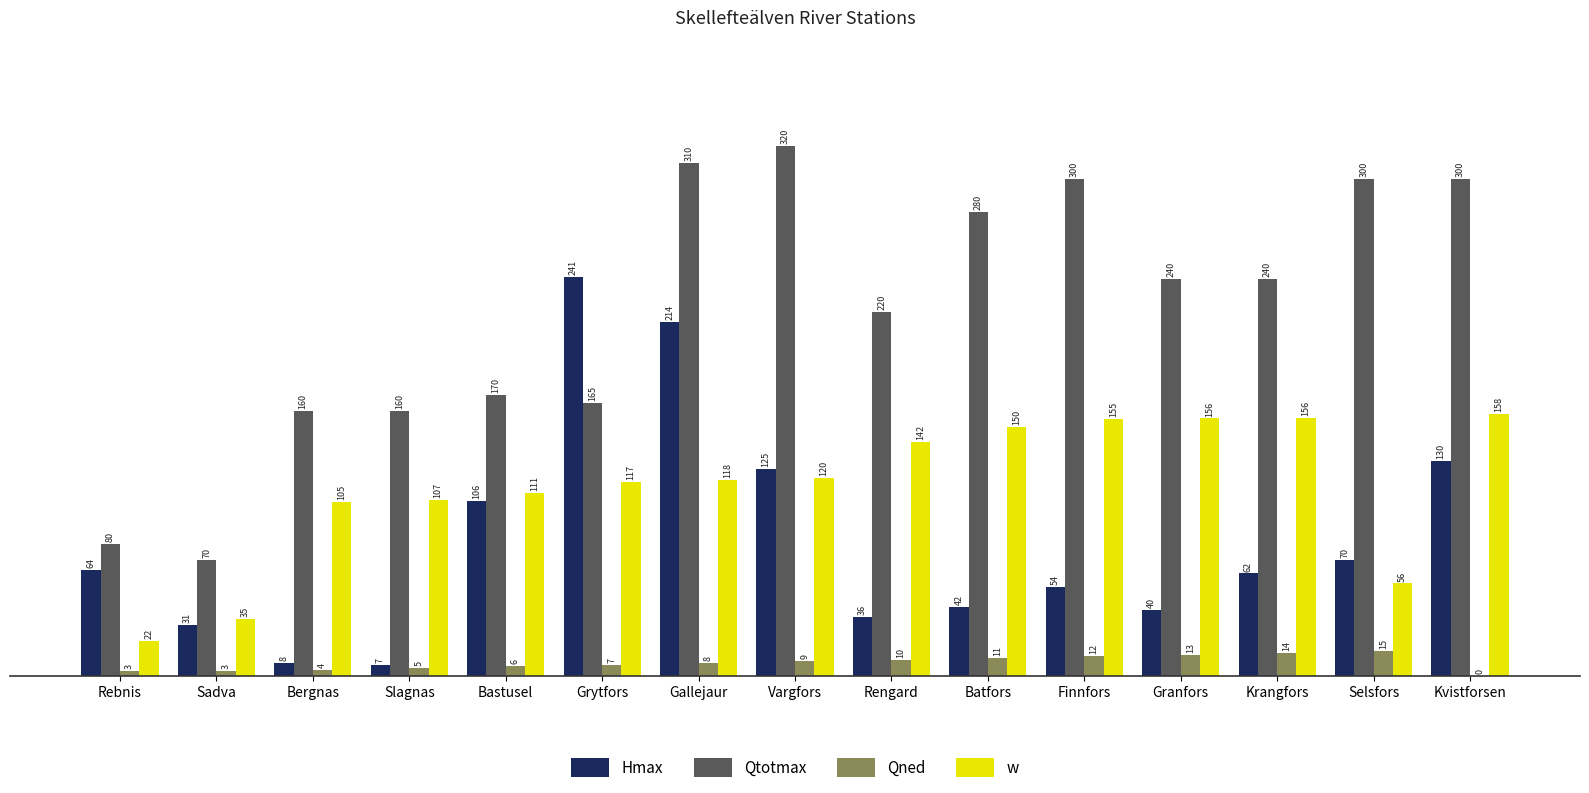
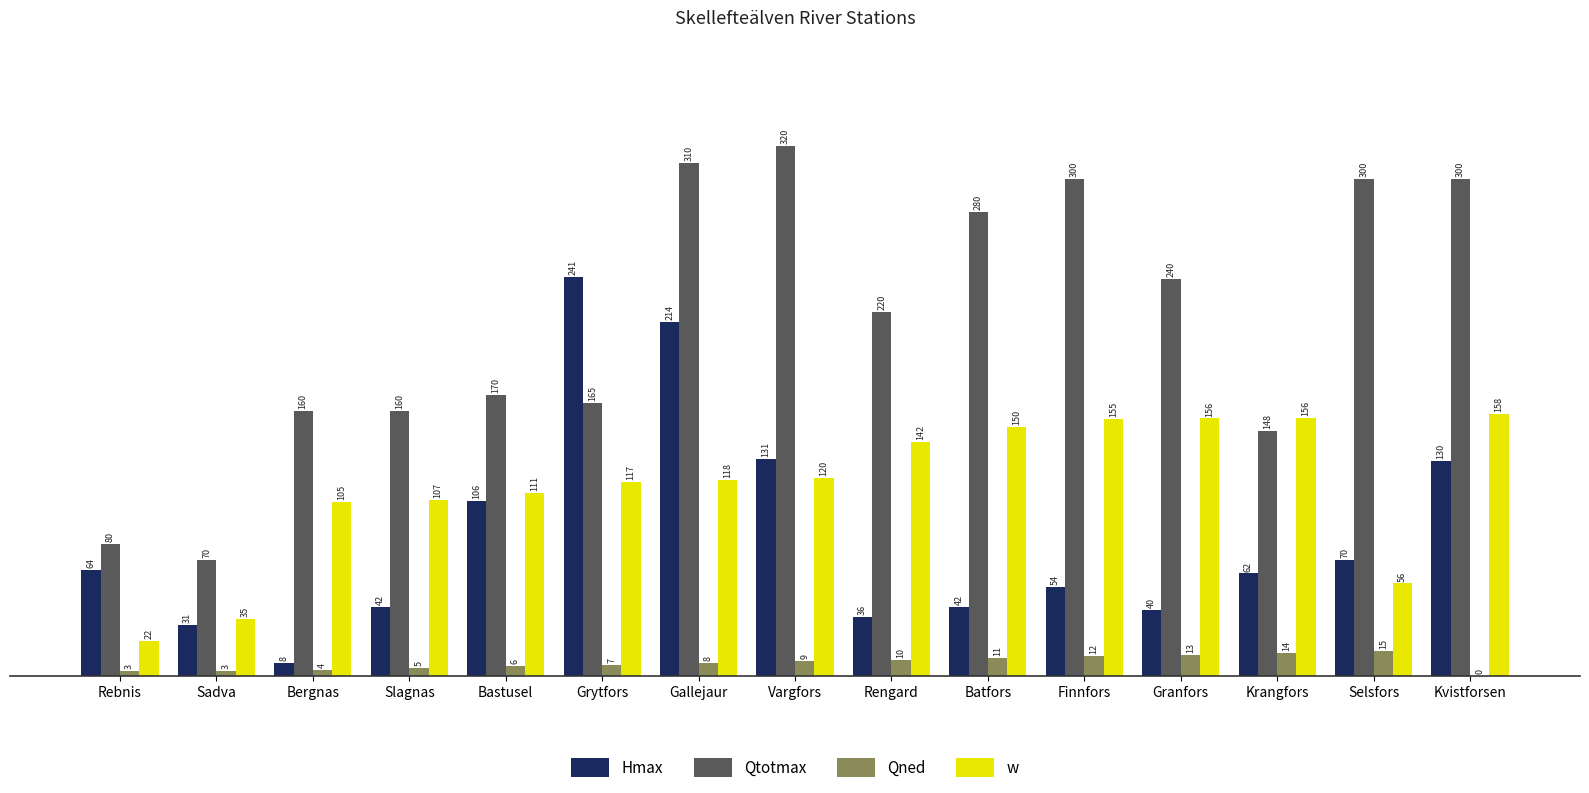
  {
    "Hmax": {
      "Rebnis": 64,
      "Sadva": 31,
      "Bergnas": 8,
-     "Slagnas": 7,
+     "Slagnas": 42,
      "Bastusel": 106,
      "Grytfors": 241,
      "Gallejaur": 214,
-     "Vargfors": 125,
+     "Vargfors": 131,
      "Rengard": 36,
      "Batfors": 42,
      "Finnfors": 54,
      "Granfors": 40,
      "Krangfors": 62,
      "Selsfors": 70,
      "Kvistforsen": 130
    },
    "Qtotmax": {
      "Rebnis": 80,
      "Sadva": 70,
      "Bergnas": 160,
      "Slagnas": 160,
      "Bastusel": 170,
      "Grytfors": 165,
      "Gallejaur": 310,
      "Vargfors": 320,
      "Rengard": 220,
      "Batfors": 280,
      "Finnfors": 300,
      "Granfors": 240,
-     "Krangfors": 240,
+     "Krangfors": 148,
      "Selsfors": 300,
      "Kvistforsen": 300
    },
    "Qned": {
      "Rebnis": 3,
      "Sadva": 3,
      "Bergnas": 4,
      "Slagnas": 5,
      "Bastusel": 6,
      "Grytfors": 7,
      "Gallejaur": 8,
      "Vargfors": 9,
      "Rengard": 10,
      "Batfors": 11,
      "Finnfors": 12,
      "Granfors": 13,
      "Krangfors": 14,
      "Selsfors": 15,
      "Kvistforsen": 0
    },
    "w": {
      "Rebnis": 22,
      "Sadva": 35,
      "Bergnas": 105,
      "Slagnas": 107,
      "Bastusel": 111,
      "Grytfors": 117,
      "Gallejaur": 118,
      "Vargfors": 120,
      "Rengard": 142,
      "Batfors": 150,
      "Finnfors": 155,
      "Granfors": 156,
      "Krangfors": 156,
      "Selsfors": 56,
      "Kvistforsen": 158
    }
  }
